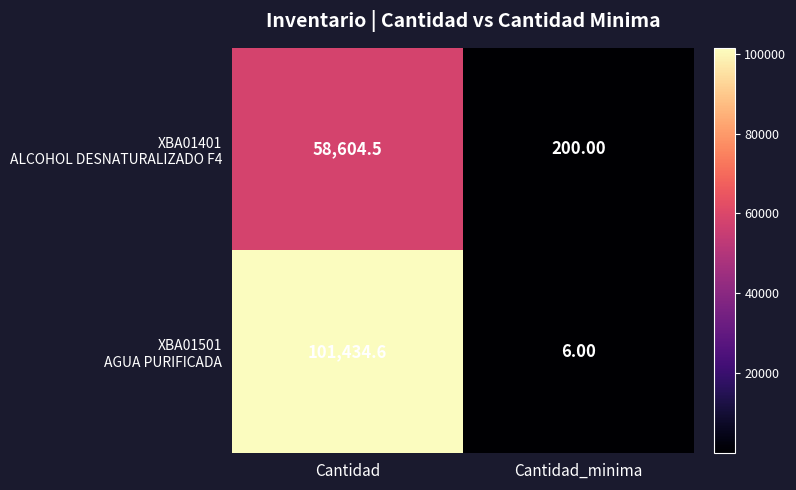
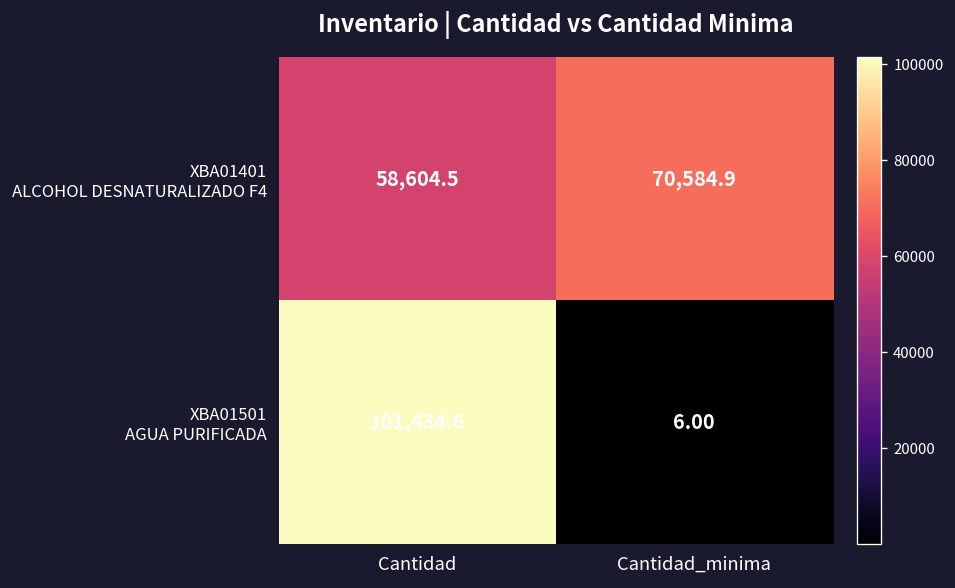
  {
    "XBA01401 ALCOHOL DESNATURALIZADO F4": {
      "Cantidad": "58,604.5",
-     "Cantidad_minima": "200.00"
+     "Cantidad_minima": "70,584.9"
    },
    "XBA01501 AGUA PURIFICADA": {
      "Cantidad": "101,434.6",
      "Cantidad_minima": "6.00"
    }
  }
